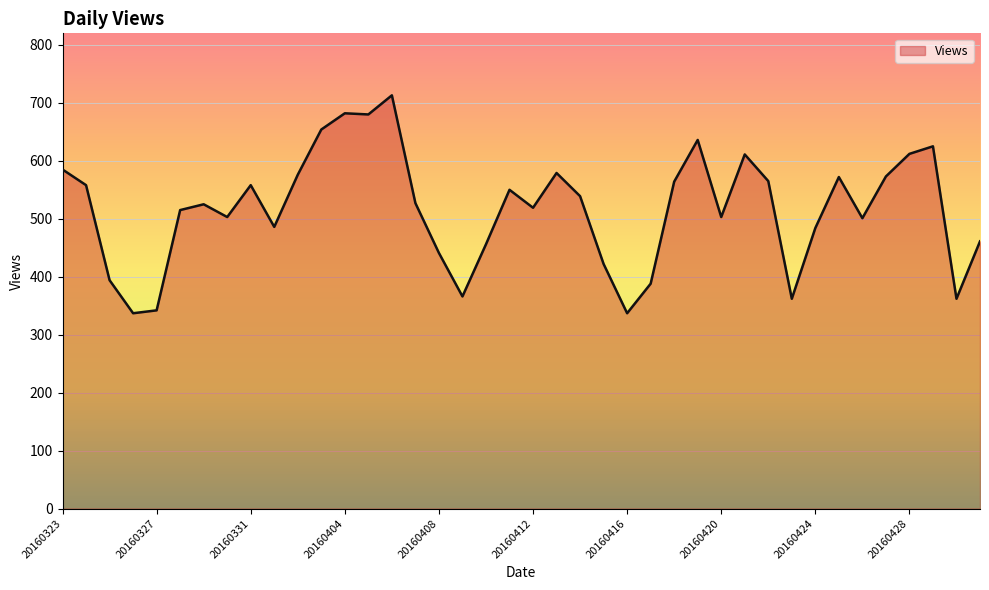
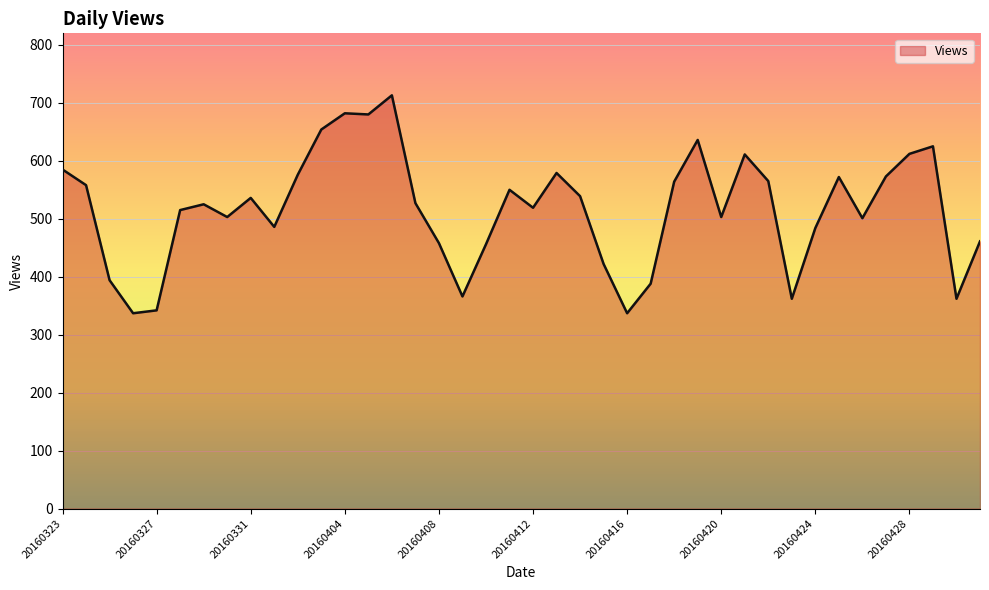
  {
    "20160323": 590,
    "20160327": 340,
-   "20160331": 560,
+   "20160331": 540,
    "20160404": 680,
-   "20160408": 440,
+   "20160408": 460,
    "20160412": 520,
    "20160416": 340,
    "20160420": 500,
    "20160424": 480,
    "20160428": 610
  }
